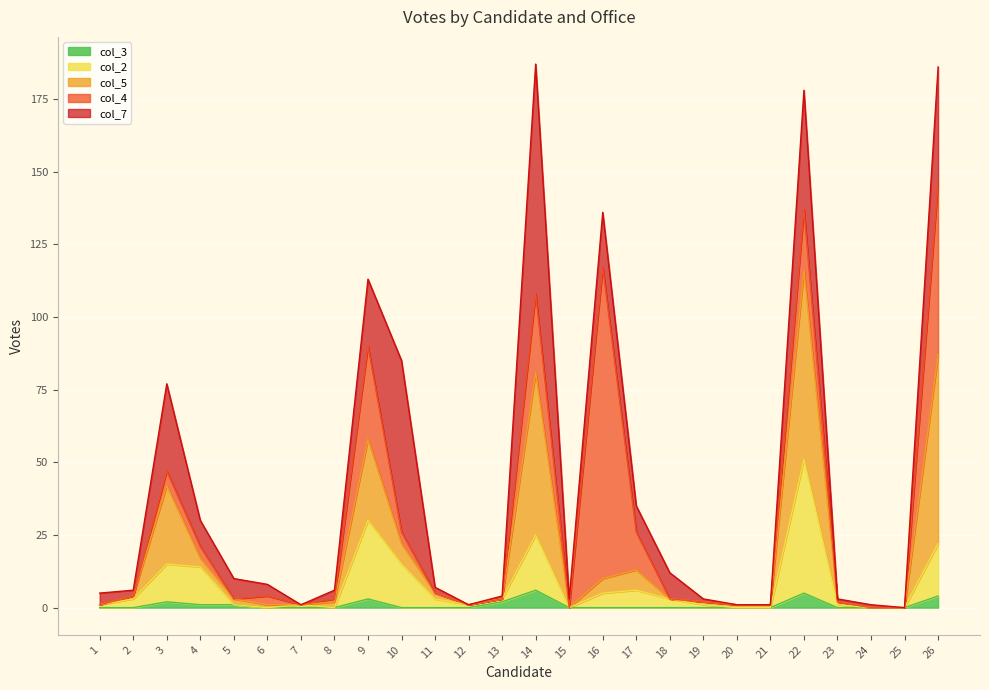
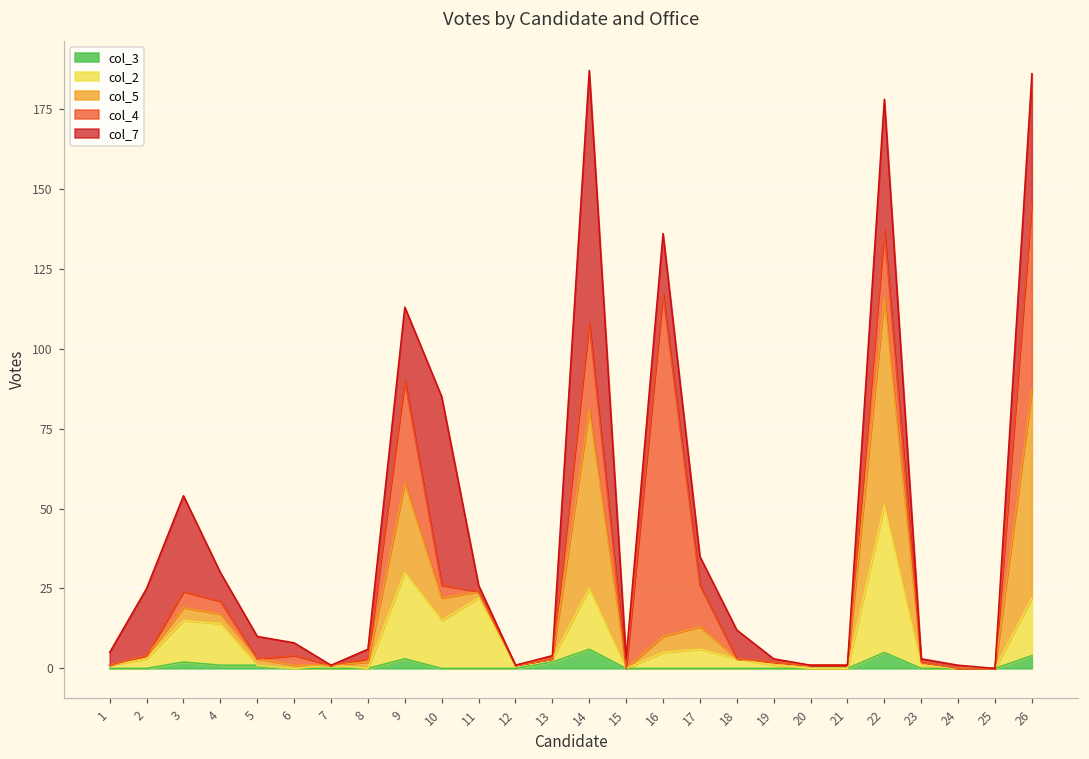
  {
    "col_3": {
      "1": 0,
      "2": 0,
      "3": 2,
      "4": 1,
      "7": 0,
      "9": 3,
      "10": 0,
      "11": 0,
      "12": 0,
      "13": 2,
      "14": 6,
      "16": 0,
      "17": 0,
      "18": 0,
      "19": 0,
      "22": 5,
      "23": 0,
      "26": 4
    },
    "col_2": {
      "2": 3,
      "3": 13,
      "4": 13,
      "9": 27,
      "10": 15,
-     "11": 3,
+     "11": 22,
      "14": 19,
      "16": 5,
      "17": 6,
      "19": 1,
      "22": 46,
      "23": 1,
      "26": 18
    },
    "col_5": {
-     "3": 27,
+     "3": 4,
      "4": 3,
      "6": 1,
      "8": 2,
      "9": 28,
      "10": 7,
      "14": 56,
      "16": 5,
      "17": 7,
      "22": 65,
      "26": 65
    },
    "col_4": {
      "3": 5,
      "4": 4,
      "6": 3,
      "8": 1,
      "9": 32,
      "10": 4,
      "14": 27,
      "16": 107,
      "17": 13,
      "22": 21,
      "26": 59
    },
    "col_7": {
      "1": 4,
-     "2": 2,
+     "2": 21,
      "3": 30,
      "4": 9,
      "5": 7,
      "6": 4,
      "8": 3,
      "9": 23,
      "10": 59,
      "11": 2,
      "13": 1,
      "14": 79,
      "15": 3,
      "16": 19,
      "17": 9,
      "18": 9,
      "19": 1,
      "22": 41,
      "23": 1,
      "24": 1,
      "26": 40
    }
  }
